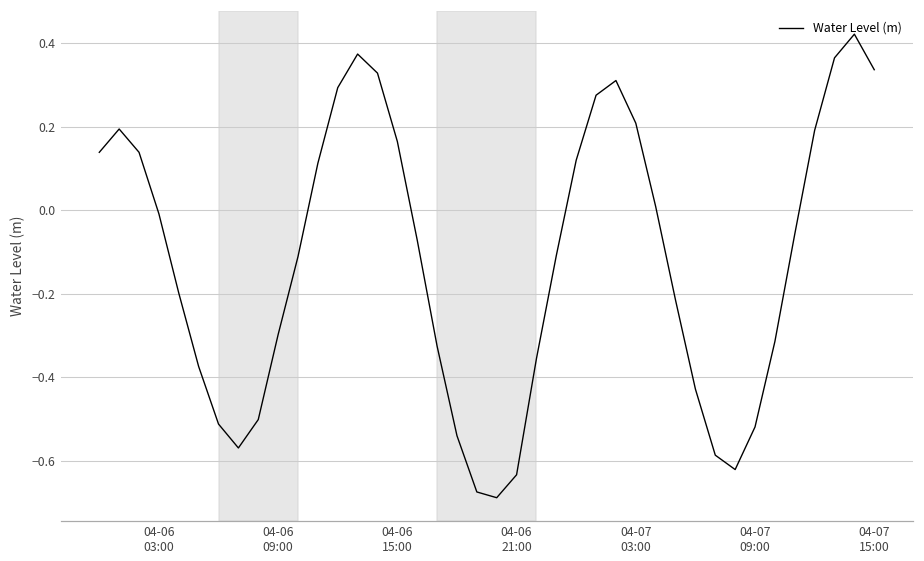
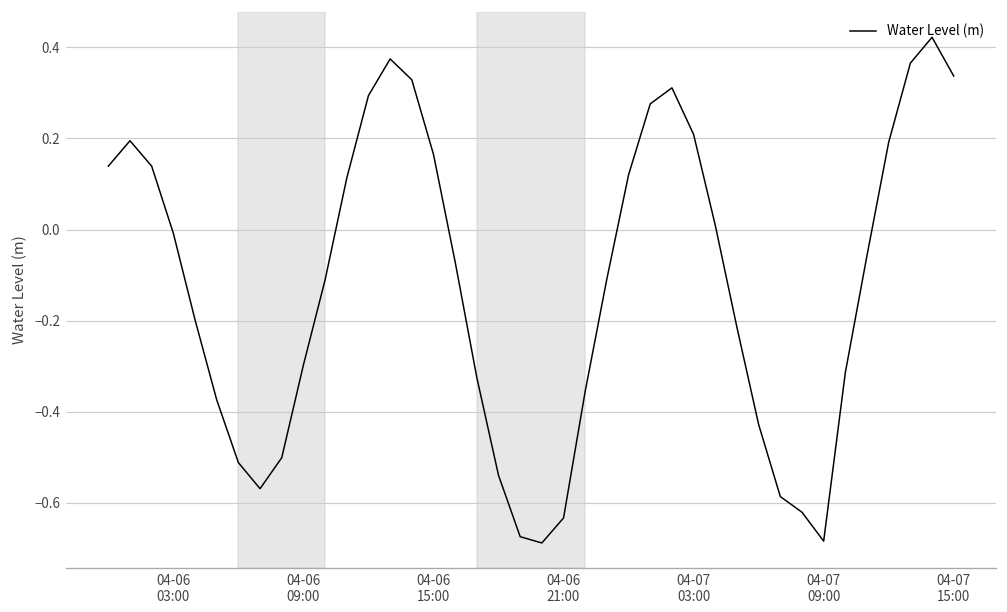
  {
    "04-06 03:00": -0.01,
    "04-06 09:00": -0.30,
    "04-06 15:00": 0.16,
    "04-06 21:00": -0.63,
    "04-07 03:00": 0.21,
-   "04-07 09:00": -0.52,
+   "04-07 09:00": -0.68,
    "04-07 15:00": 0.34
  }
